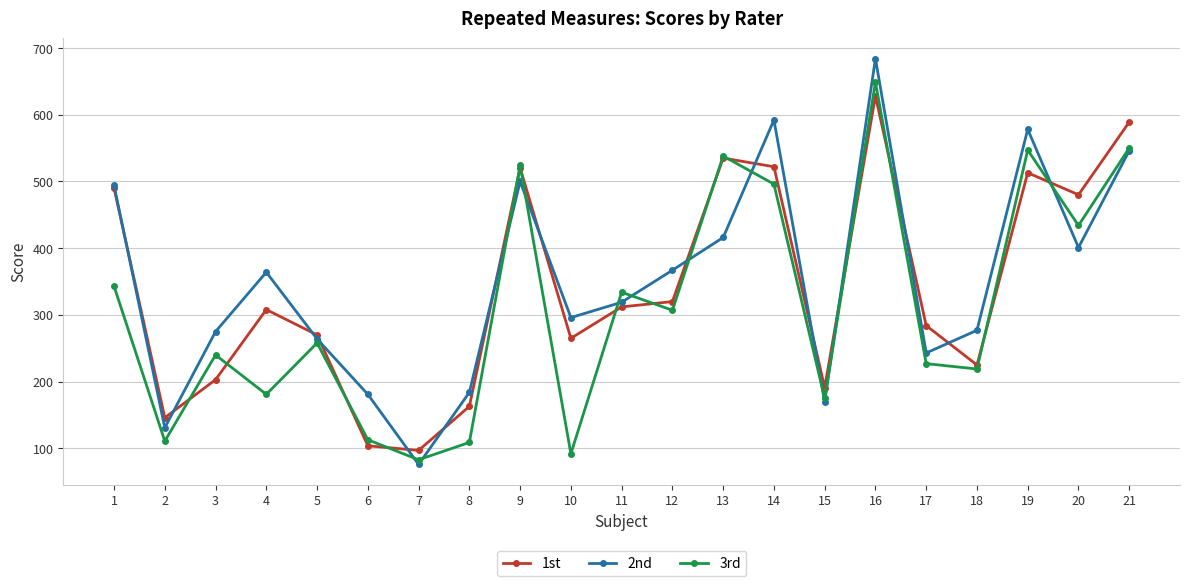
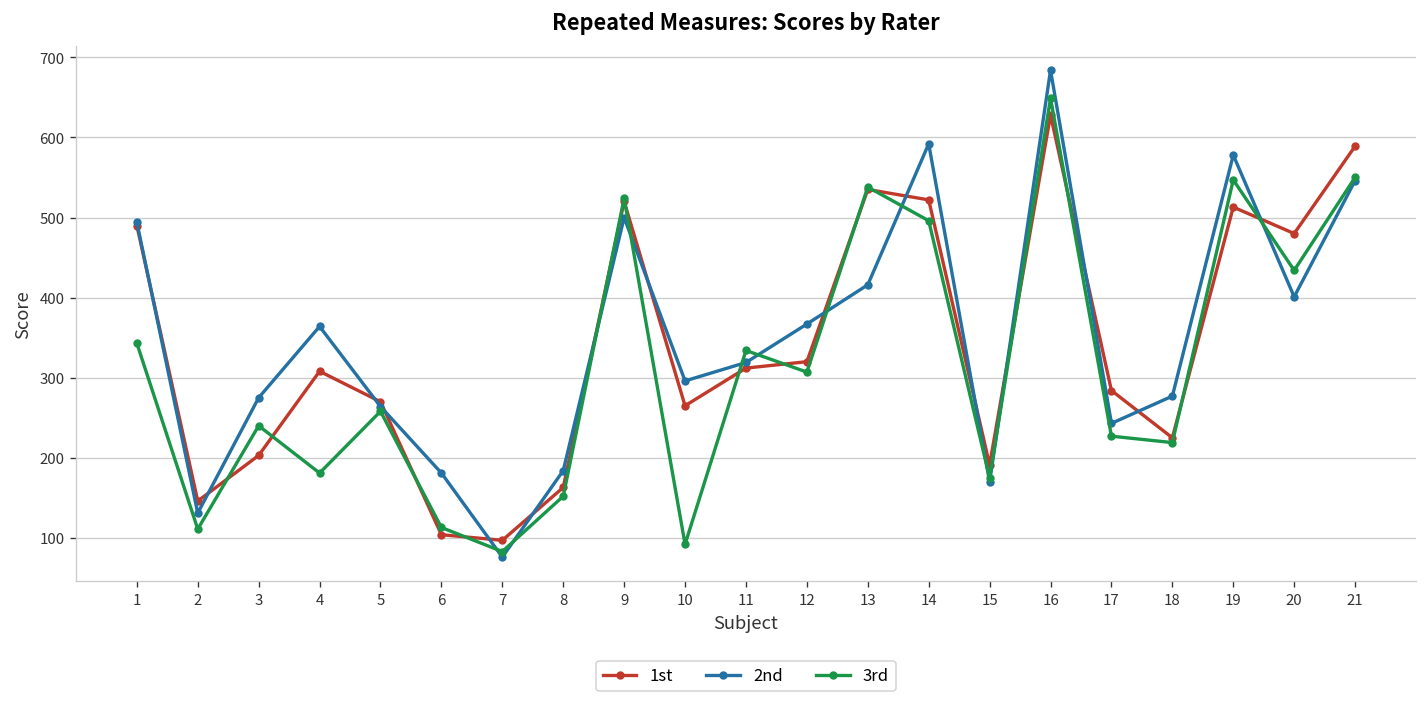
  {
    "1st": {
      "1": 490,
      "2": 150,
      "3": 200,
      "4": 310,
      "5": 270,
      "6": 100,
      "7": 100,
      "8": 160,
      "9": 520,
      "10": 270,
      "11": 310,
      "12": 320,
      "14": 520,
      "15": 190,
      "16": 630,
      "17": 280,
      "18": 230,
      "19": 510,
      "20": 480,
      "21": 590
    },
    "2nd": {
      "1": 490,
      "2": 130,
      "3": 280,
      "4": 360,
      "5": 260,
      "6": 180,
      "7": 80,
      "8": 180,
      "9": 500,
      "10": 300,
      "11": 320,
      "12": 370,
      "13": 420,
      "14": 590,
      "15": 170,
      "16": 680,
      "17": 240,
      "18": 280,
      "19": 580,
      "20": 400,
      "21": 550
    },
    "3rd": {
      "1": 340,
      "2": 110,
      "3": 240,
      "4": 180,
      "5": 260,
      "6": 110,
      "7": 80,
-     "8": 110,
+     "8": 150,
      "9": 520,
      "10": 90,
      "11": 330,
      "12": 310,
      "14": 500,
      "15": 180,
      "16": 650,
      "17": 230,
      "18": 220,
      "19": 550,
      "20": 430,
      "21": 550
    }
  }
